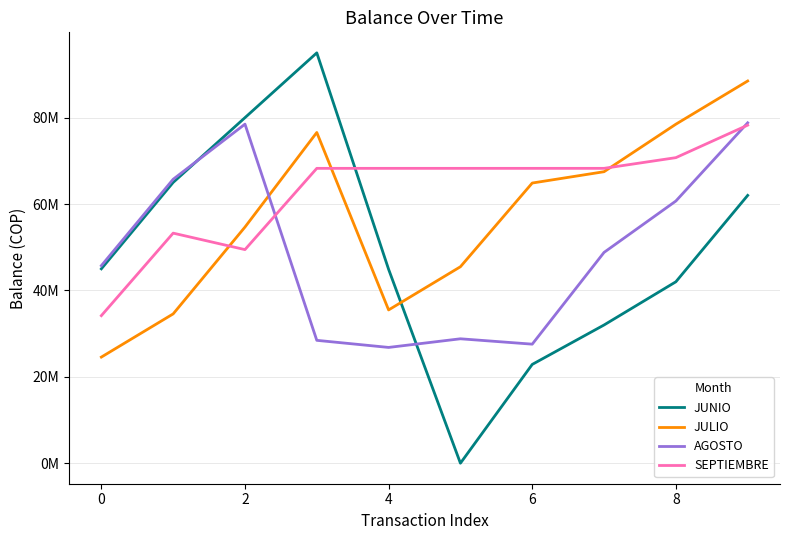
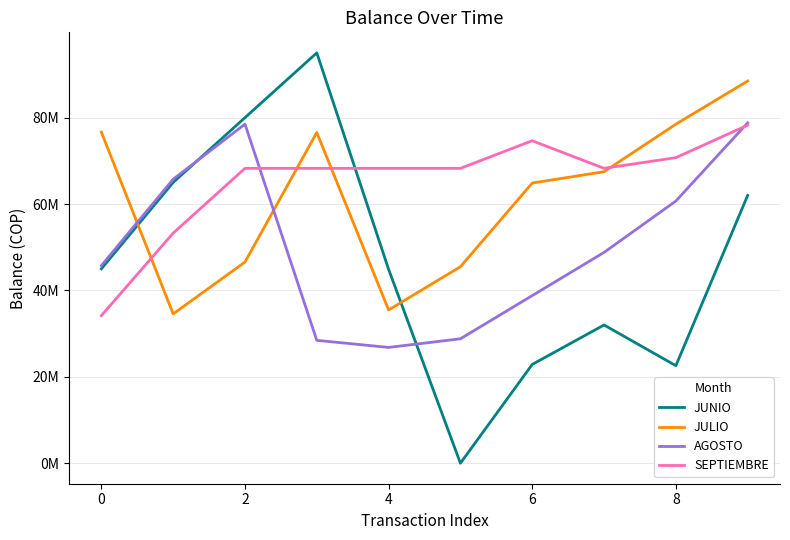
  {
    "JUNIO": {
      "0": 45000000,
      "2": 80000000,
      "4": 45000000,
      "6": 23000000,
-     "8": 42000000
+     "8": 23000000
    },
    "JULIO": {
-     "0": 25000000,
-     "2": 55000000,
+     "0": 77000000,
+     "2": 47000000,
      "4": 35000000,
      "6": 65000000,
      "8": 78000000
    },
    "AGOSTO": {
      "0": 46000000,
      "2": 78000000,
      "4": 27000000,
-     "6": 28000000,
+     "6": 39000000,
      "8": 61000000
    },
    "SEPTIEMBRE": {
      "0": 34000000,
-     "2": 49000000,
+     "2": 68000000,
      "4": 68000000,
-     "6": 68000000,
+     "6": 75000000,
      "8": 71000000
    }
  }
